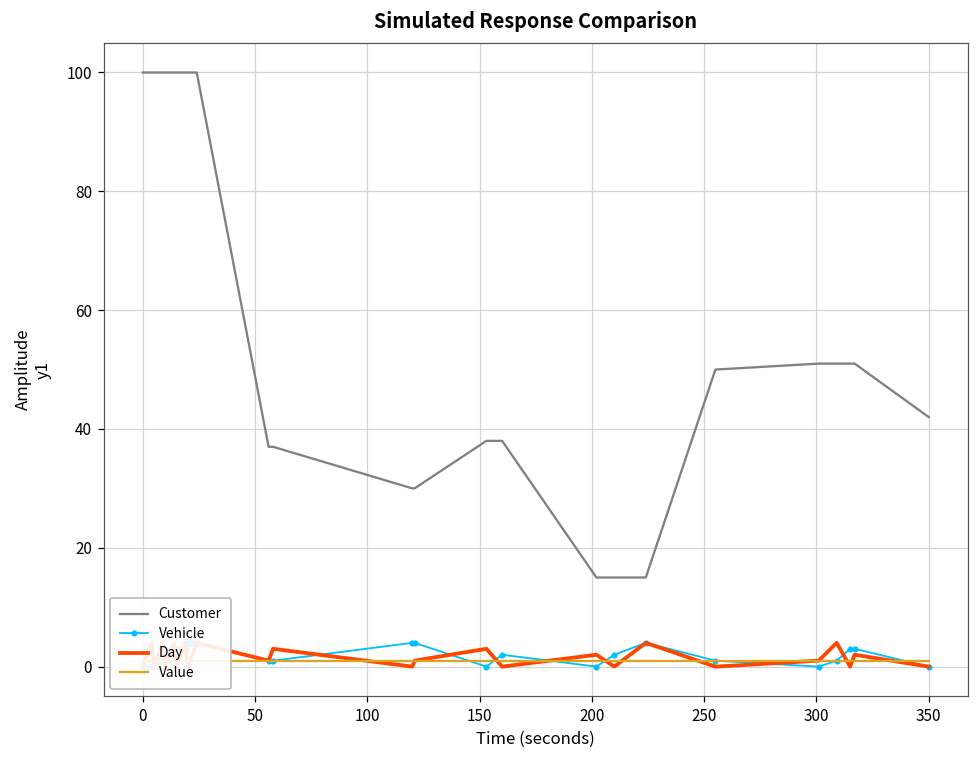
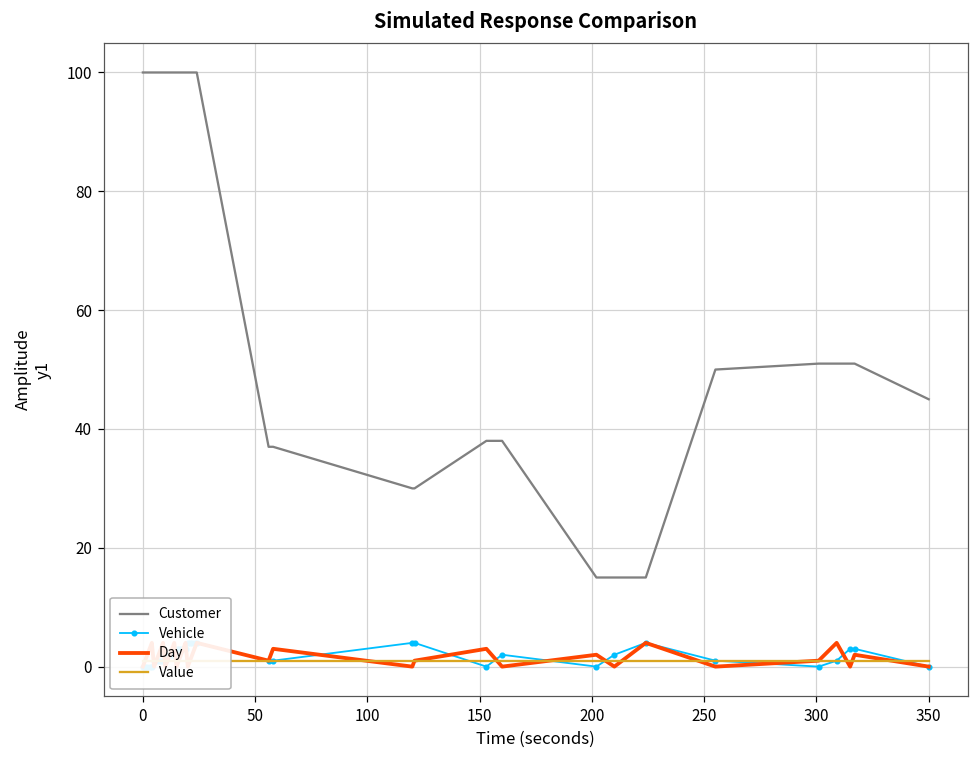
  {
    "Customer": {
      "0": 100,
-     "350": 42
+     "350": 45
    },
    "Value": {
      "350": 1
    }
  }
